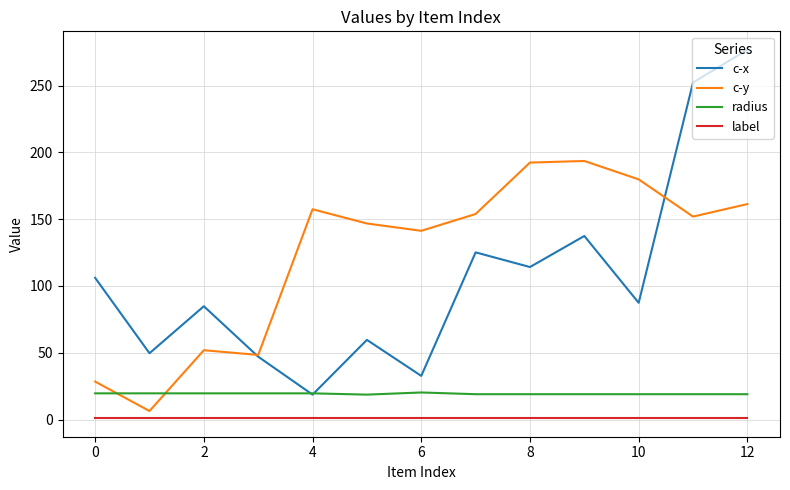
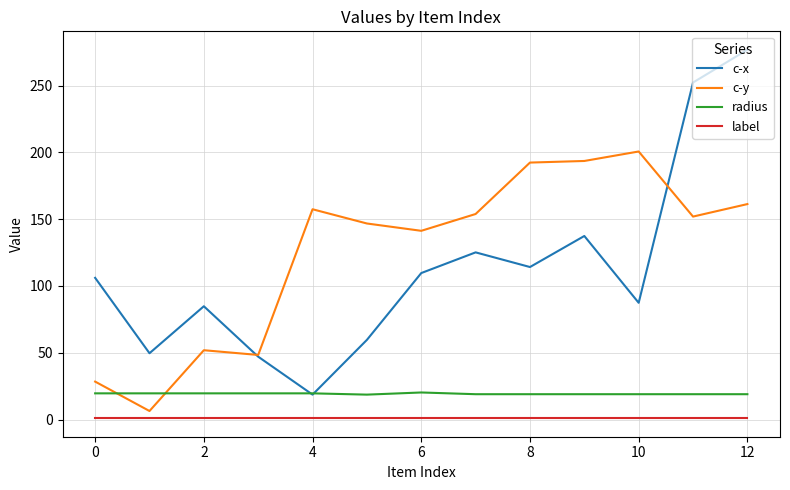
  {
    "c-x": {
      "0": 106,
      "2": 85,
-     "6": 33,
+     "6": 110,
      "8": 114,
      "10": 87
    },
    "c-y": {
      "0": 28,
      "2": 52,
      "4": 157,
      "6": 141,
      "8": 192,
-     "10": 180,
+     "10": 201,
      "12": 161
    },
    "radius": {
      "0": 20,
      "2": 20,
      "6": 20,
      "8": 19,
      "10": 19,
      "12": 19
    },
    "label": {
      "0": 1,
      "2": 1,
      "4": 1,
      "6": 1,
      "8": 1,
      "10": 1,
      "12": 1
    }
  }
